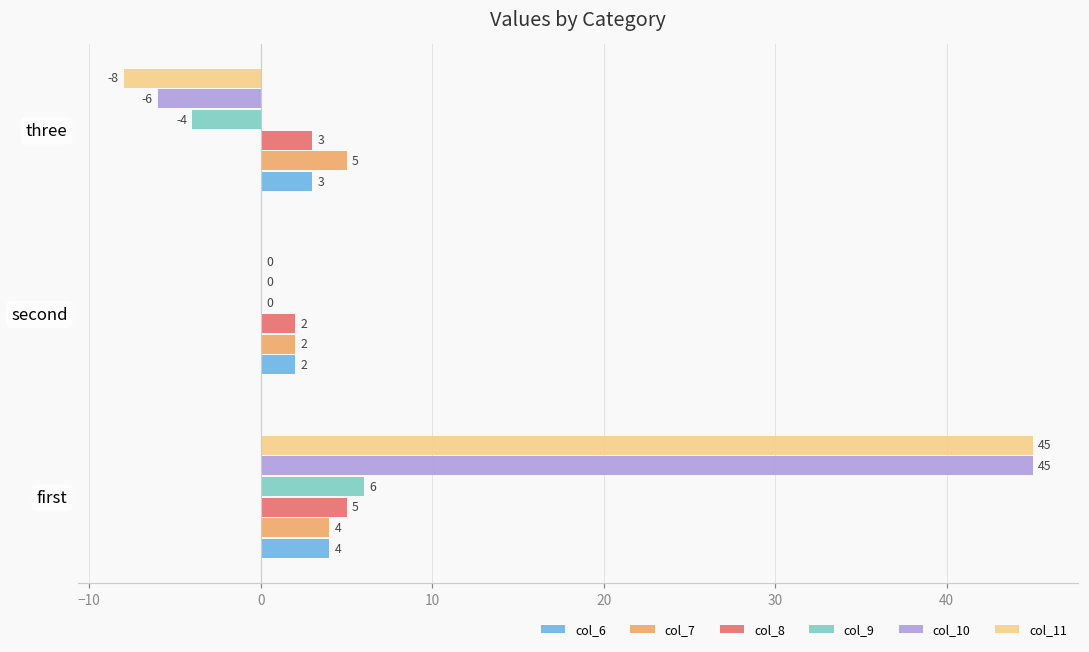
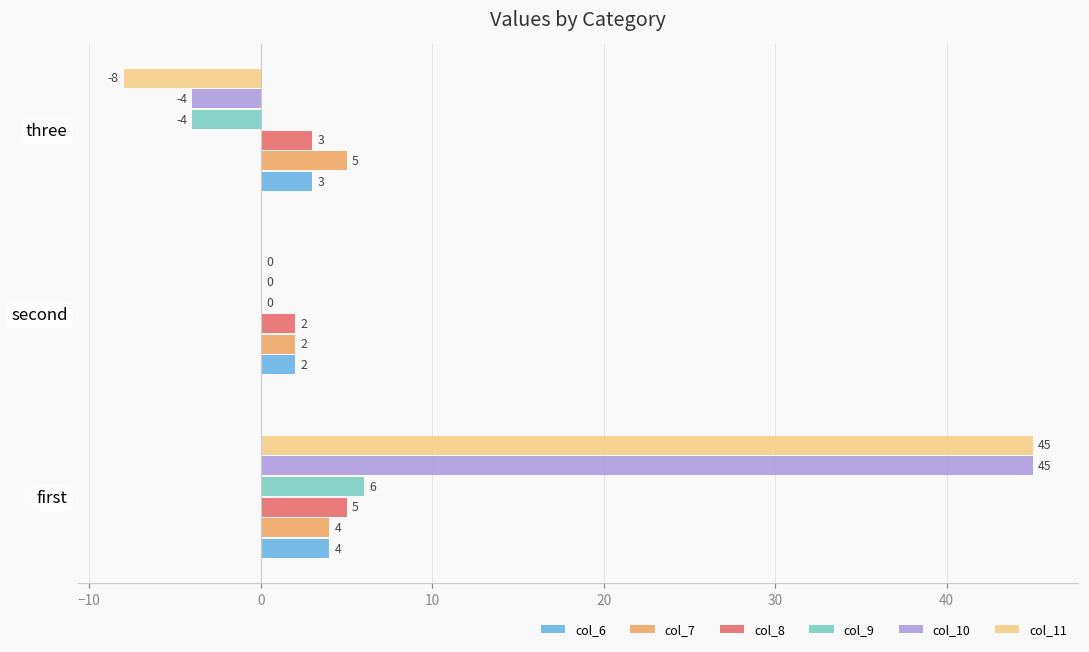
  {
    "col_10": {
-     "three": -6,
+     "three": -4,
      "second": 0,
      "first": 45
    }
  }
